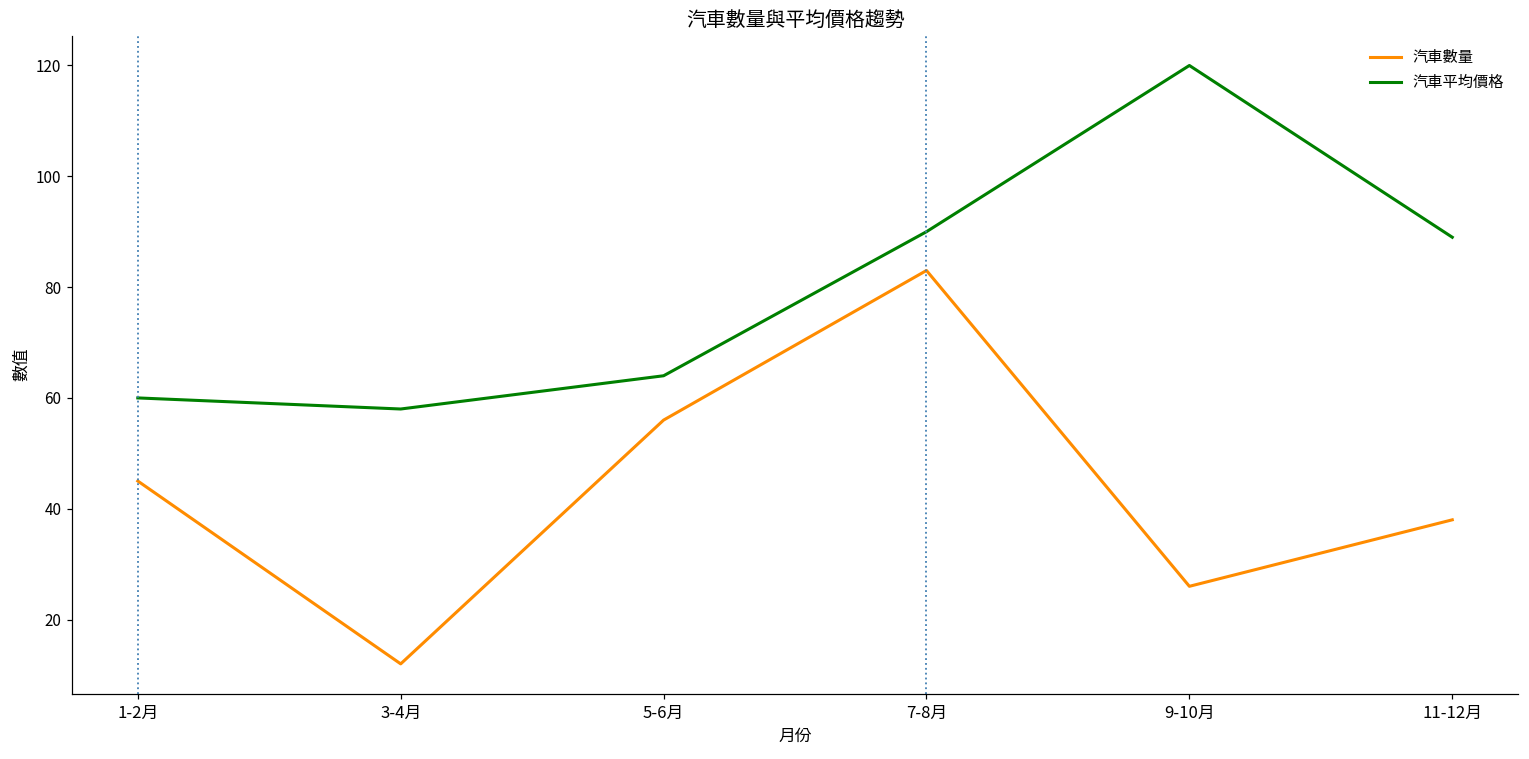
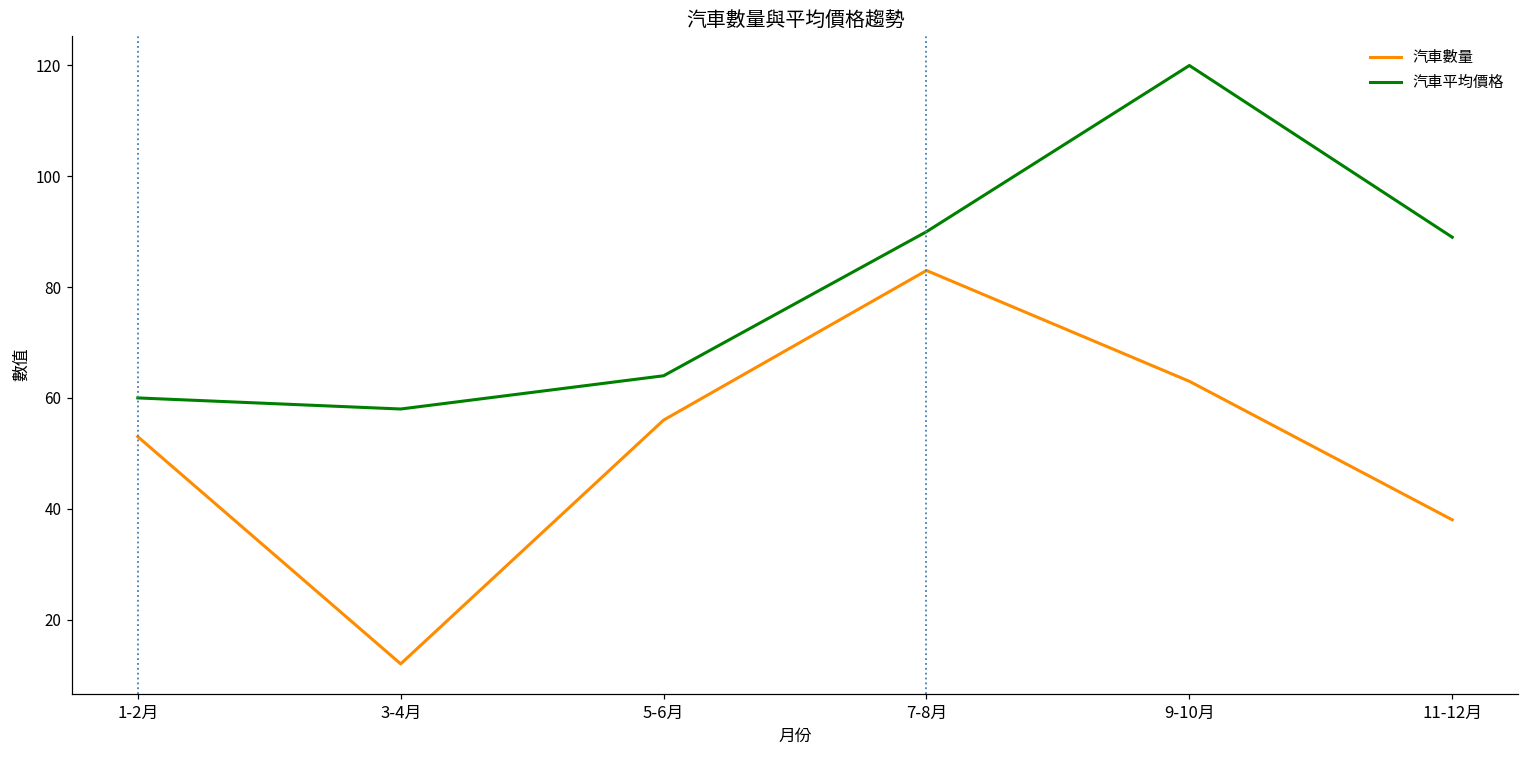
  {
    "汽車數量": {
-     "1-2月": 45,
+     "1-2月": 53,
      "3-4月": 12,
      "5-6月": 56,
      "7-8月": 83,
-     "9-10月": 26,
+     "9-10月": 63,
      "11-12月": 38
    },
    "汽車平均價格": {
      "1-2月": 60,
      "3-4月": 58,
      "5-6月": 64,
      "7-8月": 90,
      "9-10月": 120,
      "11-12月": 89
    }
  }
